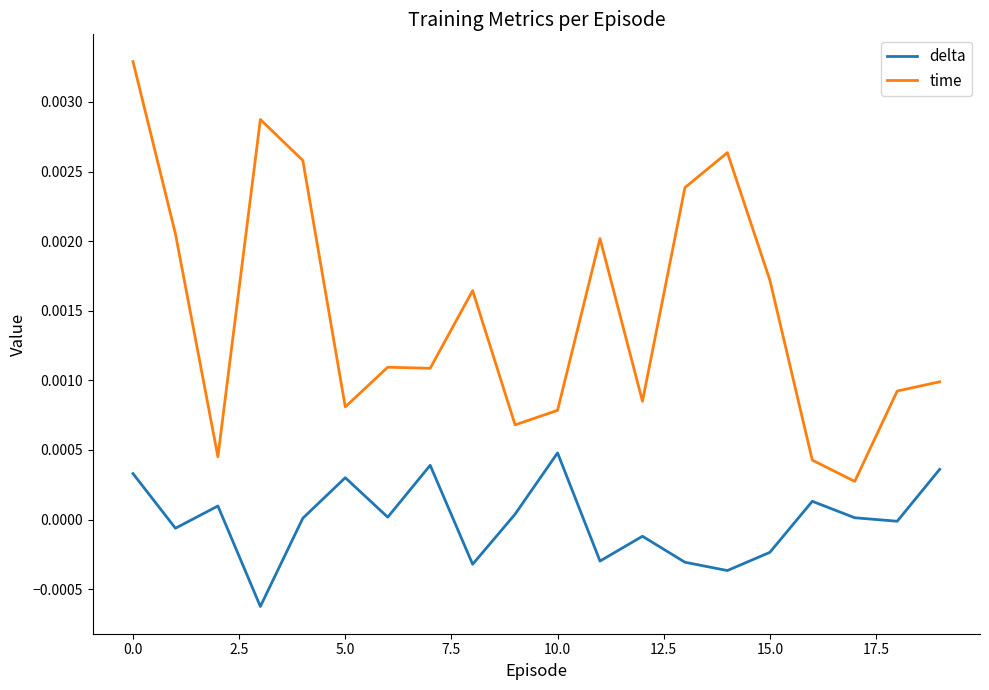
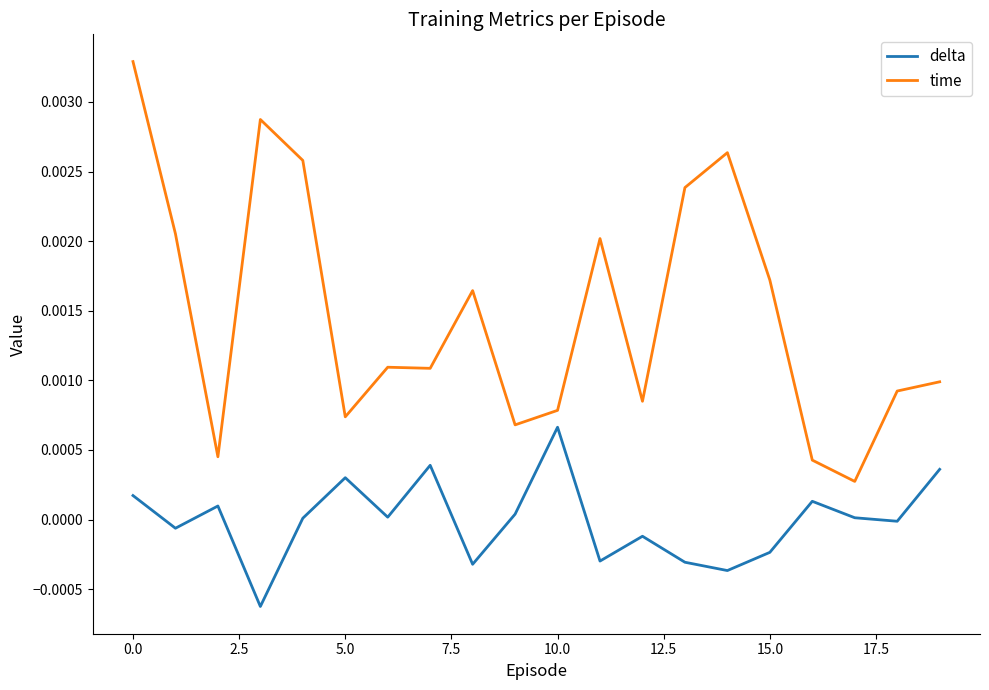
  {
    "delta": {
-     "0.0": 0.00033,
+     "0.0": 0.00017,
      "5.0": 0.00030,
-     "10.0": 0.00048,
+     "10.0": 0.00066,
      "15.0": -0.00024
    },
    "time": {
      "0.0": 0.00329,
-     "5.0": 0.00081,
+     "5.0": 0.00074,
      "10.0": 0.00078,
      "15.0": 0.00172
    }
  }
